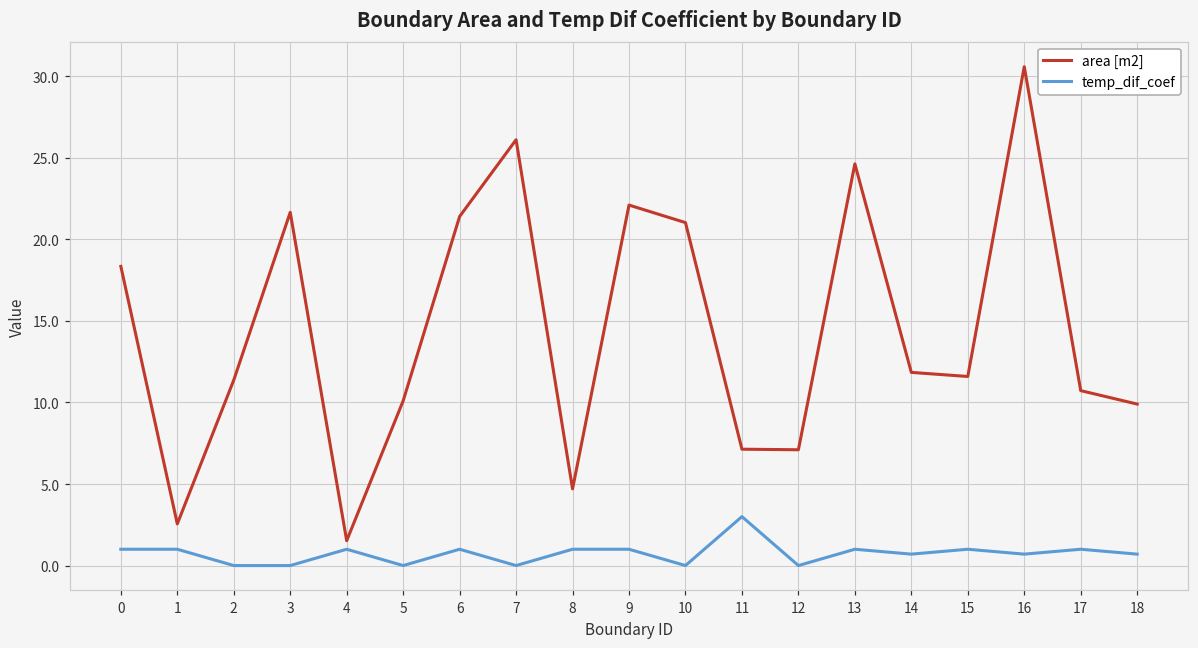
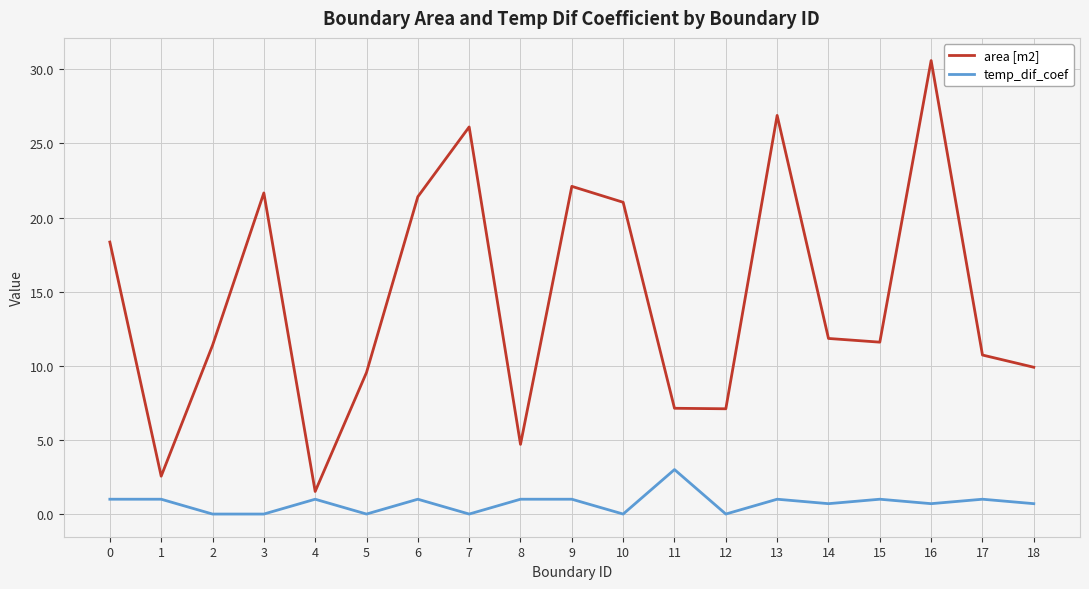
  {
    "area [m2]": {
      "0": 18.3,
      "1": 2.6,
      "2": 11.4,
      "3": 21.7,
      "4": 1.5,
-     "5": 10.1,
+     "5": 9.5,
      "6": 21.4,
      "7": 26.1,
      "8": 4.7,
      "9": 22.1,
      "10": 21.0,
      "11": 7.1,
      "12": 7.1,
-     "13": 24.6,
+     "13": 26.9,
      "14": 11.8,
      "15": 11.6,
      "16": 30.6,
      "17": 10.7,
      "18": 9.9
    },
    "temp_dif_coef": {
      "0": 1.0,
      "1": 1.0,
      "2": 0.0,
      "3": 0.0,
      "4": 1.0,
      "5": 0.0,
      "6": 1.0,
      "7": 0.0,
      "8": 1.0,
      "9": 1.0,
      "10": 0.0,
      "11": 3.0,
      "12": 0.0,
      "13": 1.0,
      "14": 0.7,
      "15": 1.0,
      "16": 0.7,
      "17": 1.0,
      "18": 0.7
    }
  }
